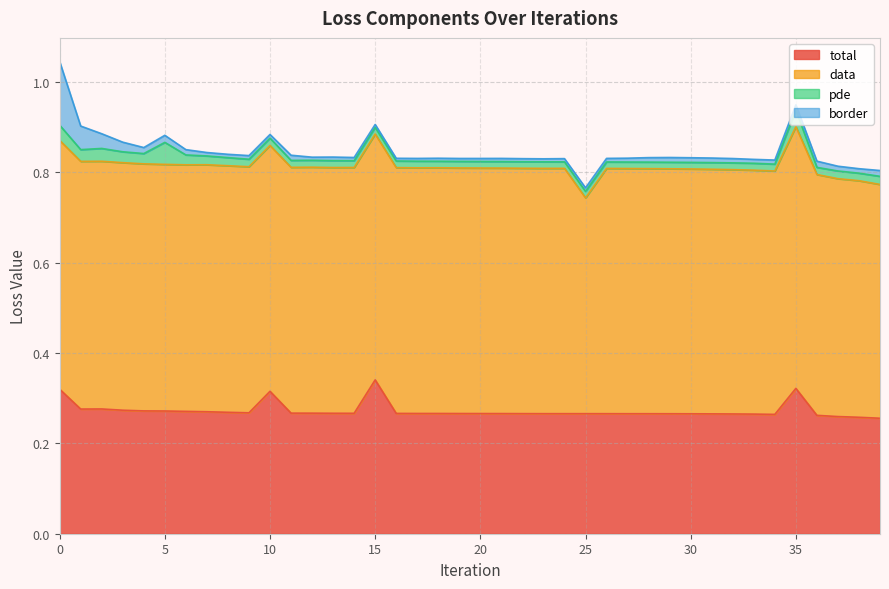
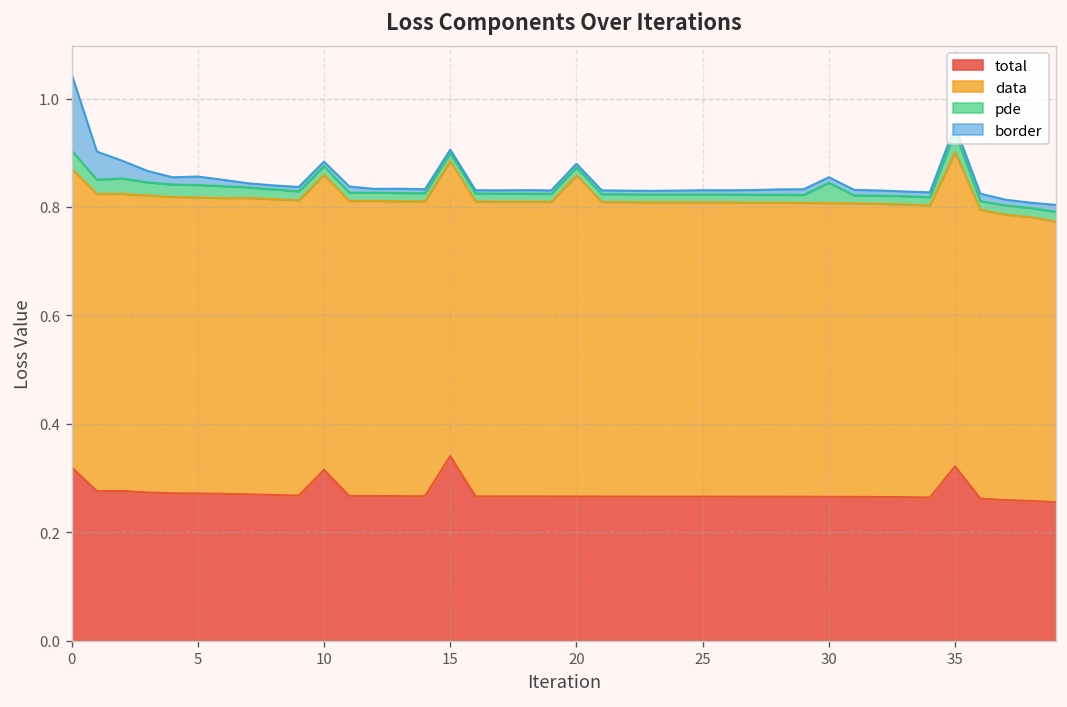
  {
    "total": {
      "0": 0.32,
      "5": 0.27,
      "10": 0.32,
      "15": 0.34,
      "20": 0.27,
      "25": 0.27,
      "30": 0.27,
      "35": 0.32
    },
    "data": {
      "0": 0.55,
      "5": 0.55,
      "10": 0.54,
      "15": 0.54,
-     "20": 0.54,
-     "25": 0.48,
+     "20": 0.59,
+     "25": 0.54,
      "30": 0.54,
      "35": 0.58
    },
    "pde": {
      "0": 0.03,
-     "5": 0.05,
+     "5": 0.02,
      "10": 0.02,
      "15": 0.01,
      "20": 0.01,
      "25": 0.01,
-     "30": 0.01
+     "30": 0.04
    },
    "border": {
      "0": 0.14,
      "5": 0.02,
      "10": 0.01,
      "15": 0.01,
      "20": 0.01,
      "25": 0.01,
      "30": 0.01
    }
  }
